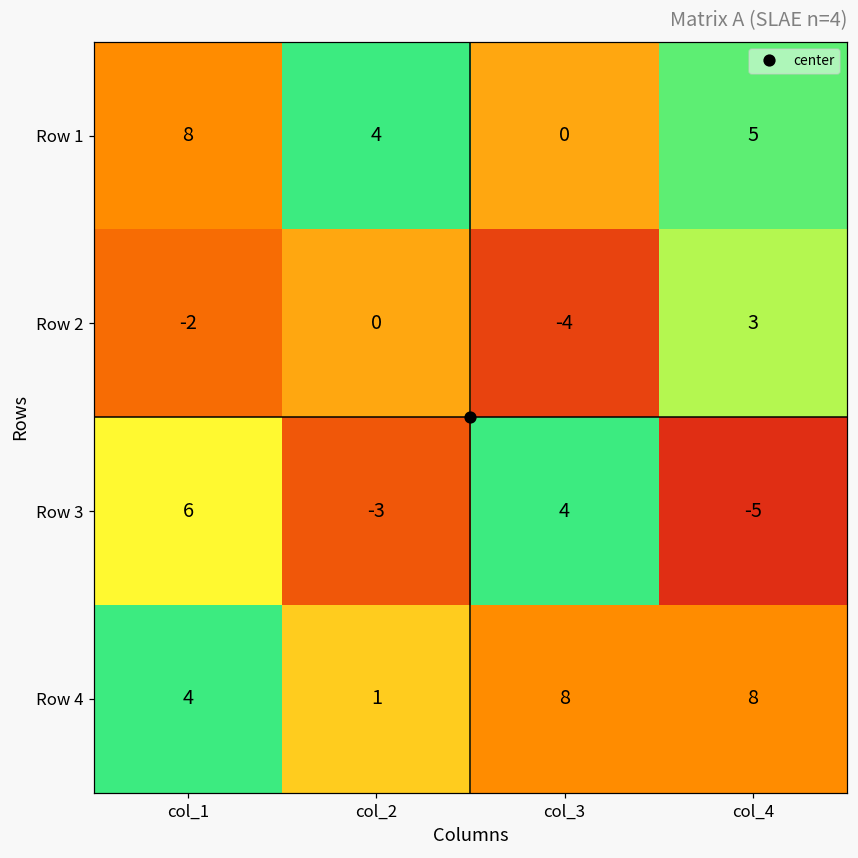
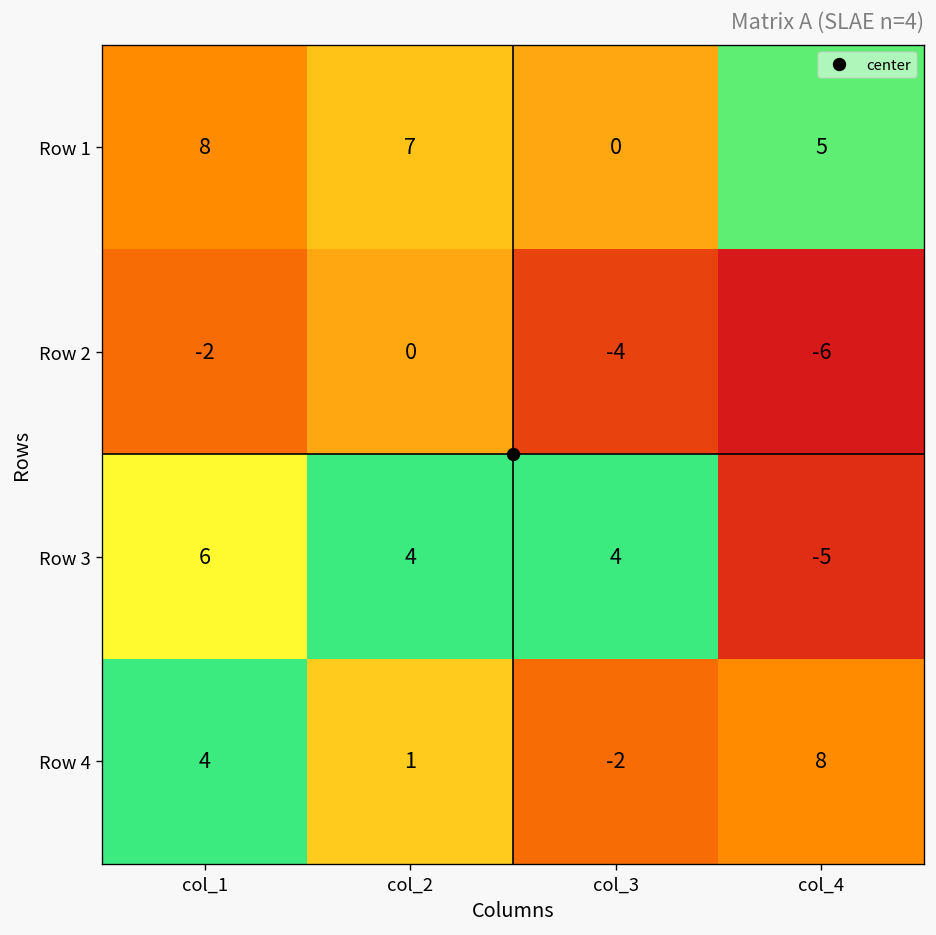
  {
    "Row 1": {
      "col_1": 8,
-     "col_2": 4,
+     "col_2": 7,
      "col_3": 0,
      "col_4": 5
    },
    "Row 2": {
      "col_1": -2,
      "col_2": 0,
      "col_3": -4,
-     "col_4": 3
+     "col_4": -6
    },
    "Row 3": {
      "col_1": 6,
-     "col_2": -3,
+     "col_2": 4,
      "col_3": 4,
      "col_4": -5
    },
    "Row 4": {
      "col_1": 4,
      "col_2": 1,
-     "col_3": 8,
+     "col_3": -2,
      "col_4": 8
    }
  }
